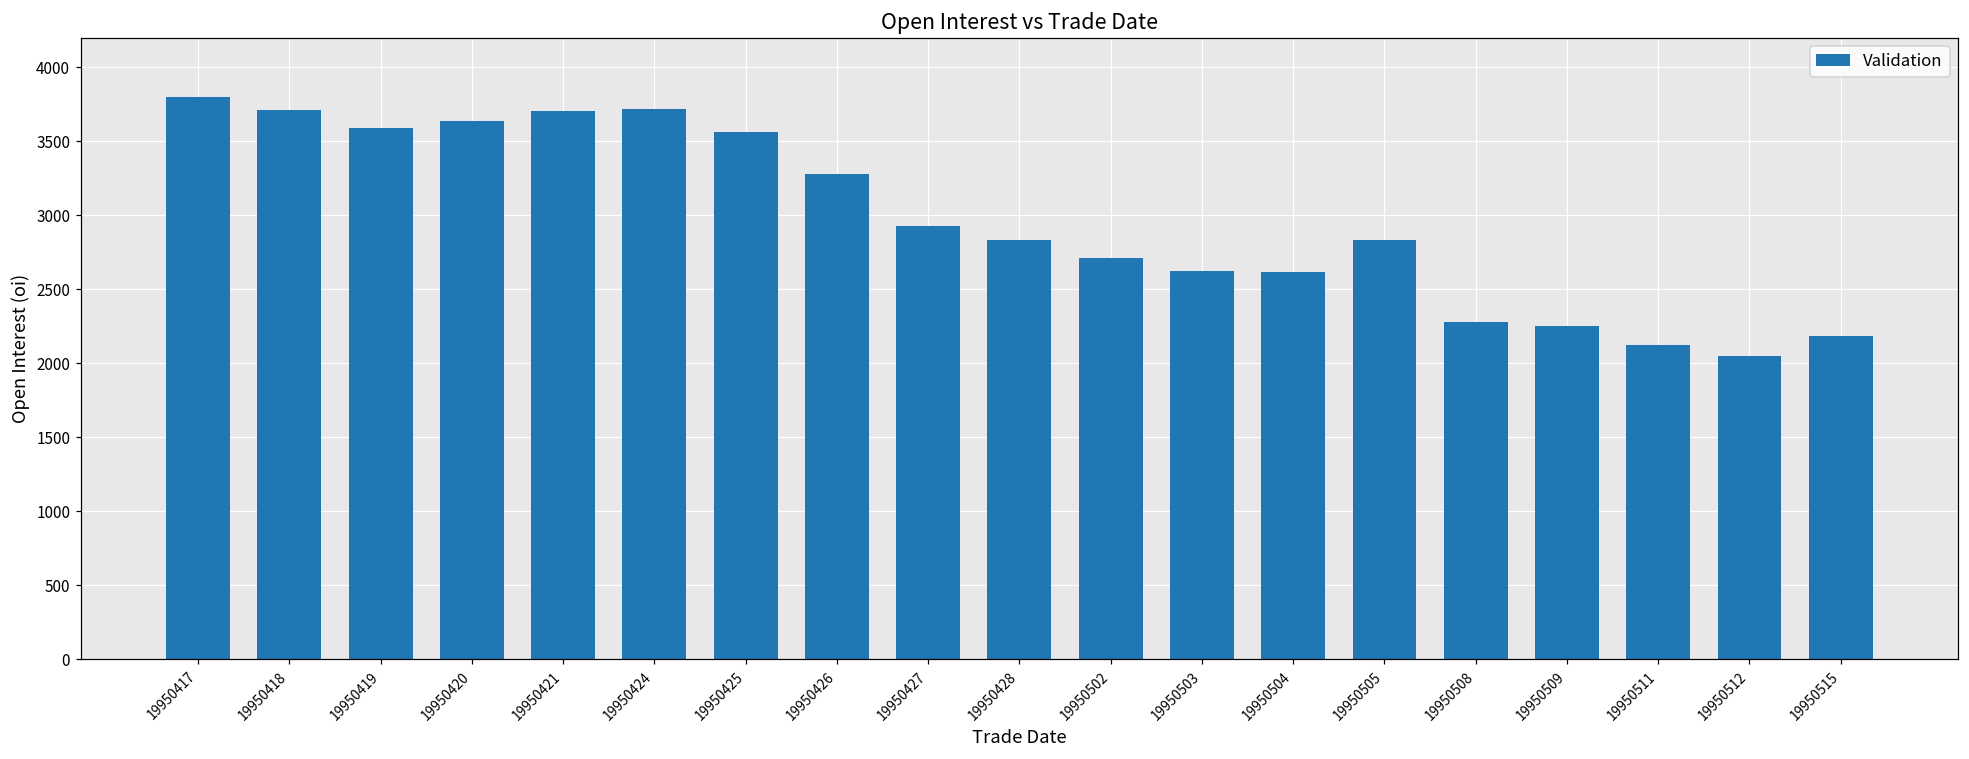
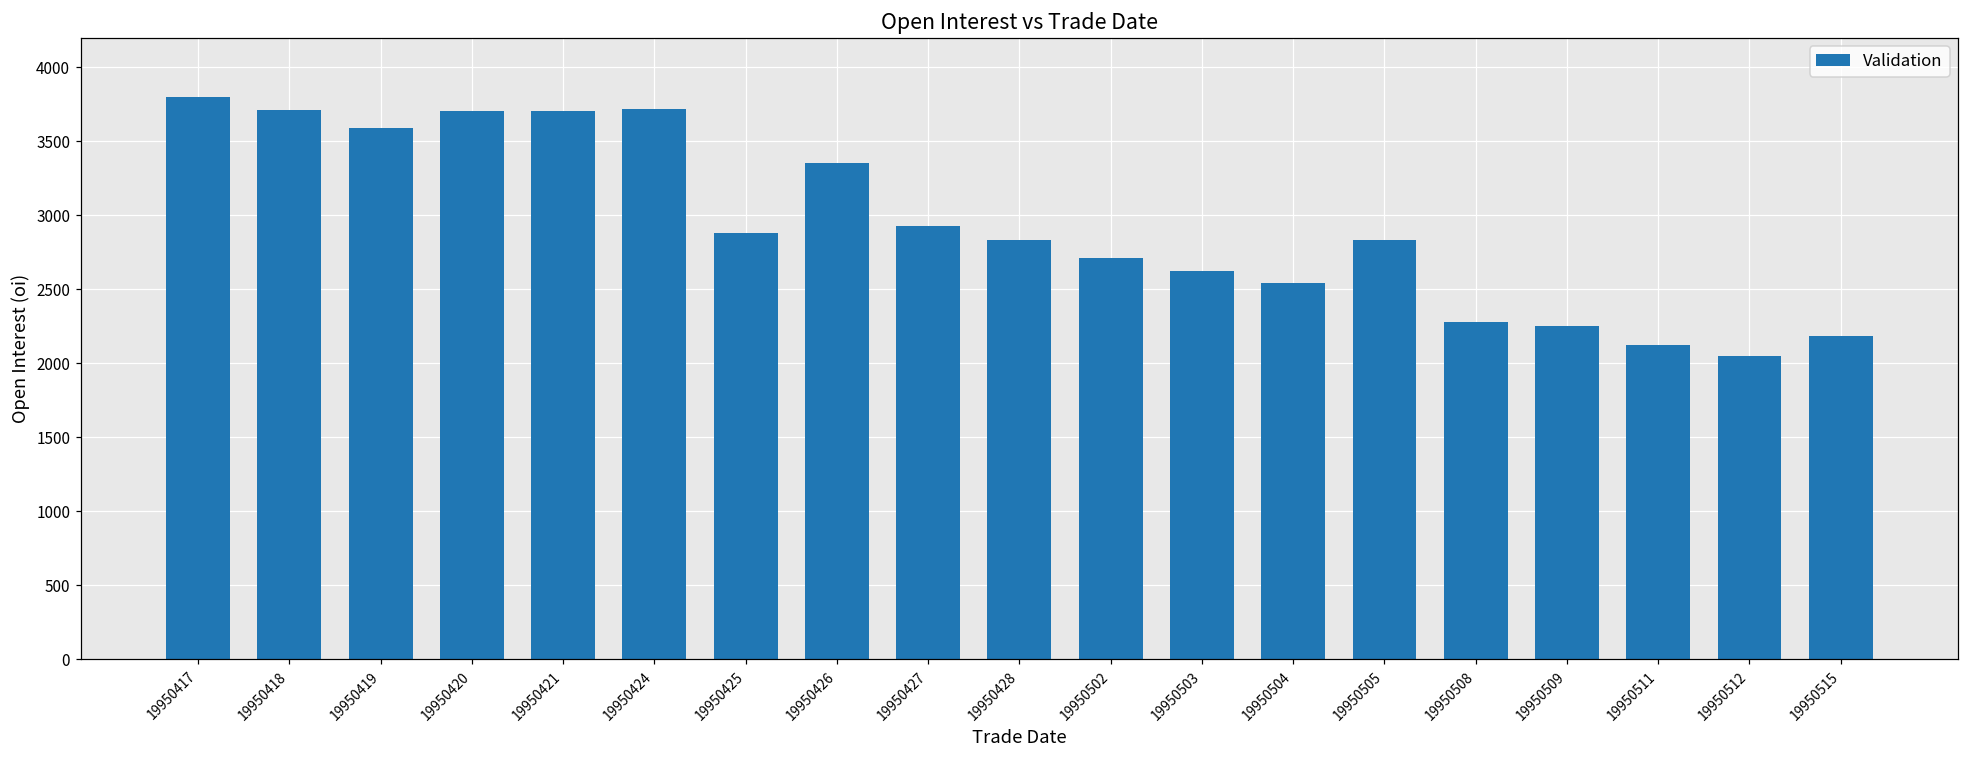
  {
    "19950417": 3800,
    "19950418": 3710,
    "19950419": 3590,
-   "19950420": 3640,
+   "19950420": 3710,
    "19950421": 3700,
    "19950424": 3720,
-   "19950425": 3560,
-   "19950426": 3280,
+   "19950425": 2880,
+   "19950426": 3350,
    "19950427": 2930,
    "19950428": 2830,
    "19950502": 2710,
    "19950503": 2620,
-   "19950504": 2620,
+   "19950504": 2540,
    "19950505": 2830,
    "19950508": 2280,
    "19950509": 2250,
    "19950511": 2120,
    "19950512": 2050,
    "19950515": 2180
  }
